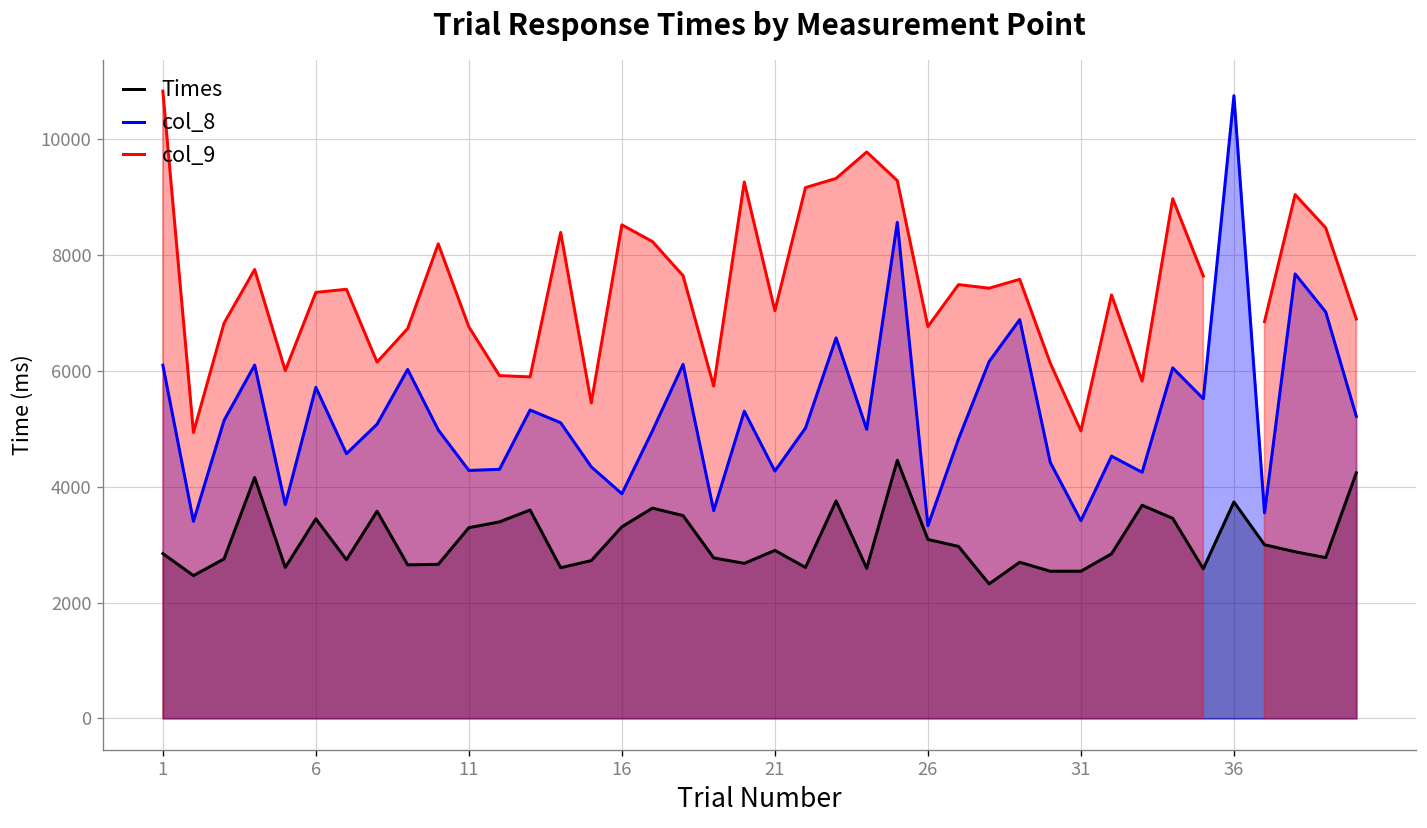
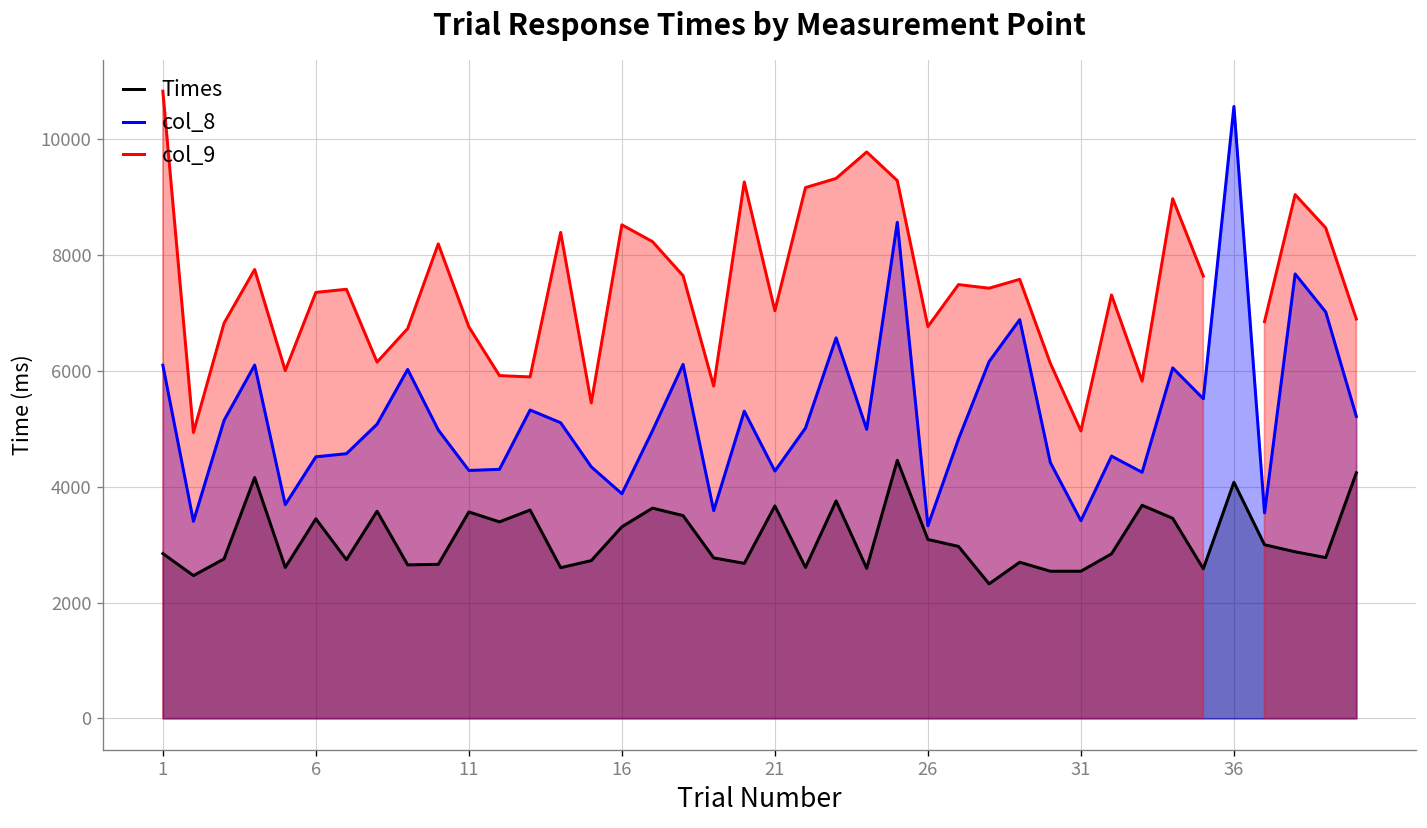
  {
    "Times": {
      "1": 2800,
      "6": 3400,
-     "11": 3300,
+     "11": 3600,
      "16": 3300,
-     "21": 2900,
+     "21": 3700,
      "26": 3100,
      "31": 2500,
-     "36": 3700
+     "36": 4100
    },
    "col_8": {
      "1": 6100,
-     "6": 5700,
+     "6": 4500,
      "11": 4300,
      "16": 3900,
      "21": 4300,
      "26": 3300,
      "31": 3400,
-     "36": 10800
+     "36": 10600
    }
  }
